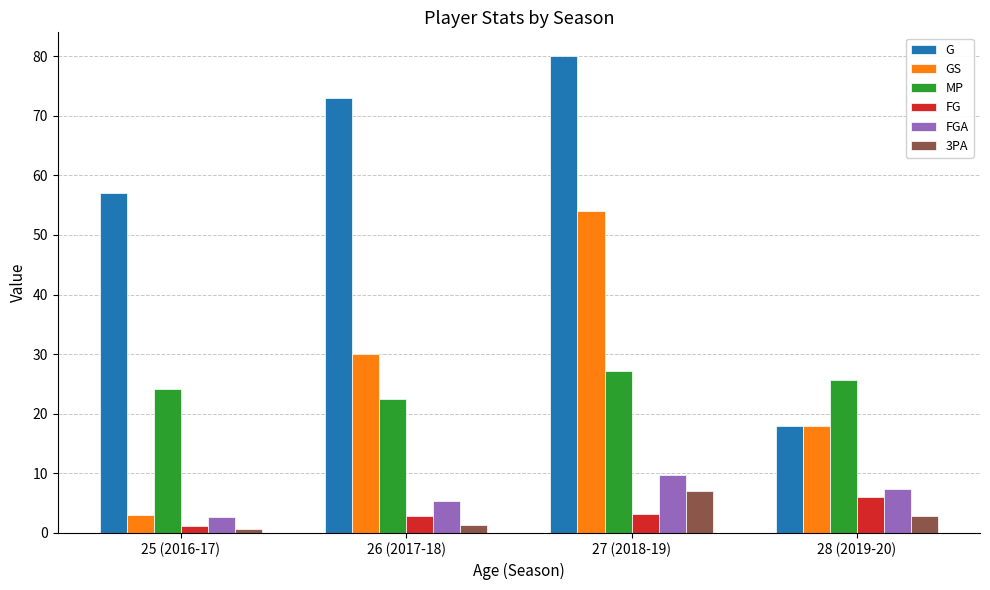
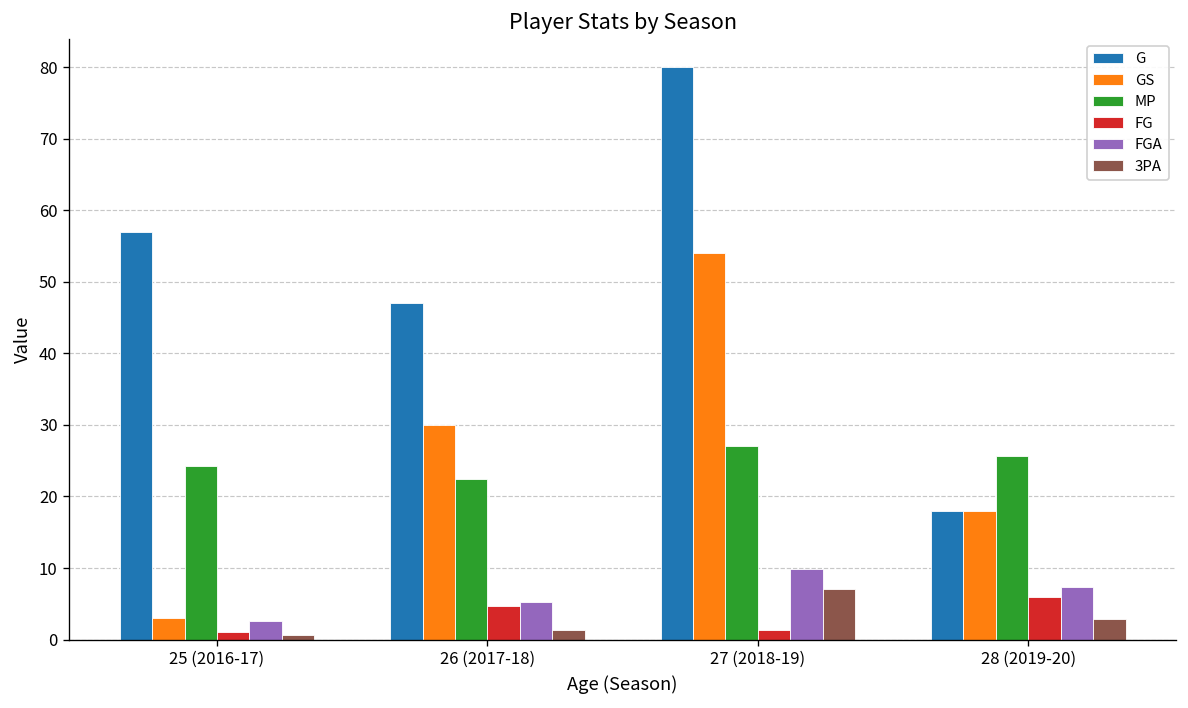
  {
    "G": {
      "25 (2016-17)": 57,
-     "26 (2017-18)": 73,
+     "26 (2017-18)": 47,
      "27 (2018-19)": 80,
      "28 (2019-20)": 18
    },
    "GS": {
      "25 (2016-17)": 3,
      "26 (2017-18)": 30,
      "27 (2018-19)": 54,
      "28 (2019-20)": 18
    },
    "MP": {
      "25 (2016-17)": 24,
      "26 (2017-18)": 23,
      "27 (2018-19)": 27,
      "28 (2019-20)": 26
    },
    "FG": {
      "25 (2016-17)": 1,
-     "26 (2017-18)": 3,
-     "27 (2018-19)": 3,
+     "26 (2017-18)": 5,
+     "27 (2018-19)": 1,
      "28 (2019-20)": 6
    },
    "FGA": {
      "25 (2016-17)": 3,
      "26 (2017-18)": 5,
      "27 (2018-19)": 10,
      "28 (2019-20)": 7
    },
    "3PA": {
      "25 (2016-17)": 1,
      "26 (2017-18)": 1,
      "27 (2018-19)": 7,
      "28 (2019-20)": 3
    }
  }
